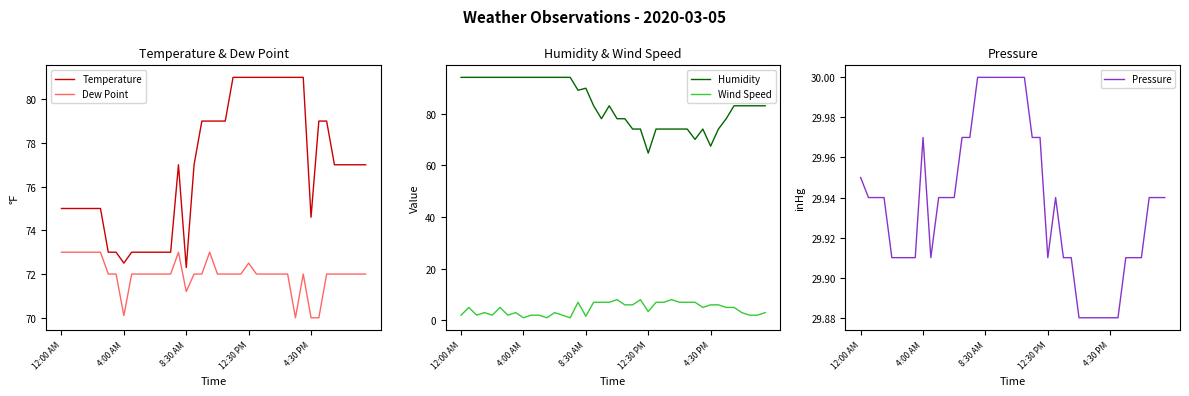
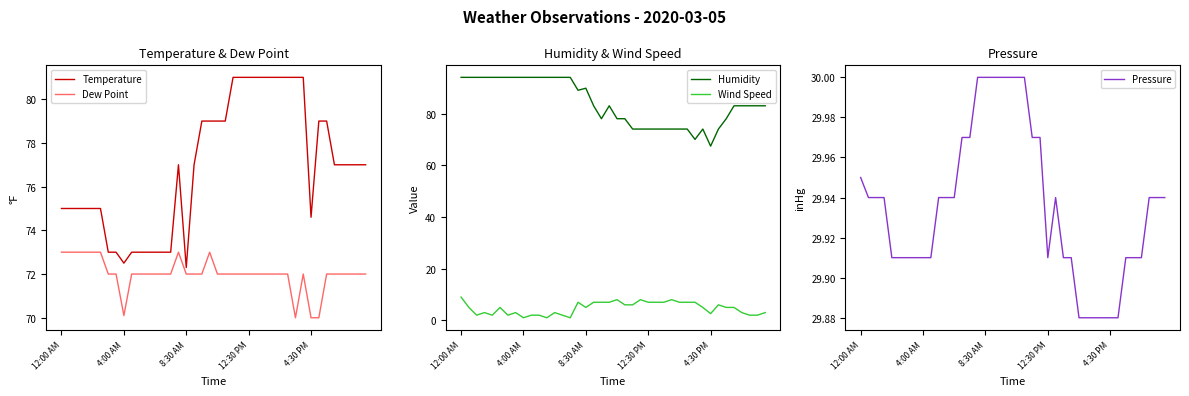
  {
    "Temperature & Dew Point": {
      "Temperature": {
        "12:00 AM": 75.0,
        "4:00 AM": 72.5,
        "8:30 AM": 72.3,
        "12:30 PM": 81.0,
        "4:30 PM": 74.6
      },
      "Dew Point": {
        "12:00 AM": 73.0,
        "4:00 AM": 70.1,
-       "8:30 AM": 71.2,
-       "12:30 PM": 72.5,
+       "8:30 AM": 72.0,
+       "12:30 PM": 72.0,
        "4:30 PM": 70.0
      }
    },
    "Humidity & Wind Speed": {
      "Humidity": {
        "12:00 AM": 94,
        "4:00 AM": 94,
        "8:30 AM": 90,
-       "12:30 PM": 65,
+       "12:30 PM": 74,
        "4:30 PM": 67
      },
      "Wind Speed": {
-       "12:00 AM": 2,
+       "12:00 AM": 9,
        "4:00 AM": 1,
-       "8:30 AM": 2,
-       "12:30 PM": 3,
-       "4:30 PM": 6
+       "8:30 AM": 5,
+       "12:30 PM": 7,
+       "4:30 PM": 3
      }
    },
    "Pressure": {
      "12:00 AM": 29.95,
-     "4:00 AM": 29.97,
+     "4:00 AM": 29.91,
      "8:30 AM": 30.00,
      "12:30 PM": 29.91,
      "4:30 PM": 29.88
    }
  }
